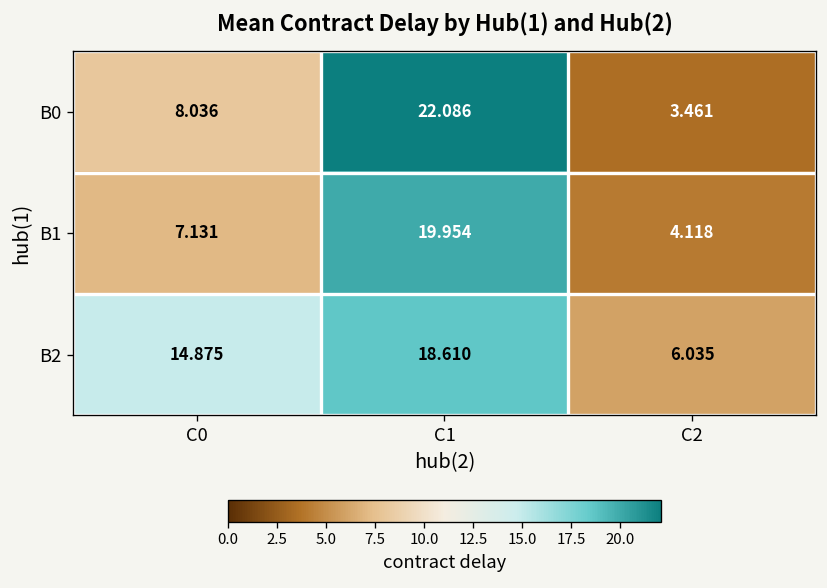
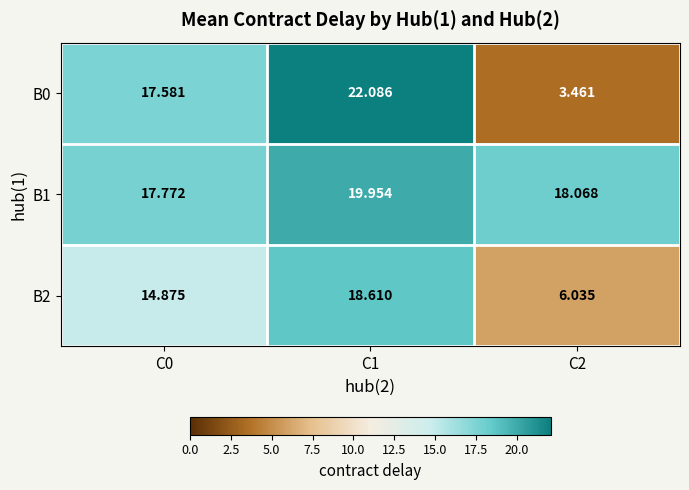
  {
    "B0": {
-     "C0": 8.036,
+     "C0": 17.581,
      "C1": 22.086,
      "C2": 3.461
    },
    "B1": {
-     "C0": 7.131,
+     "C0": 17.772,
      "C1": 19.954,
-     "C2": 4.118
+     "C2": 18.068
    },
    "B2": {
      "C0": 14.875,
      "C1": 18.610,
      "C2": 6.035
    }
  }
